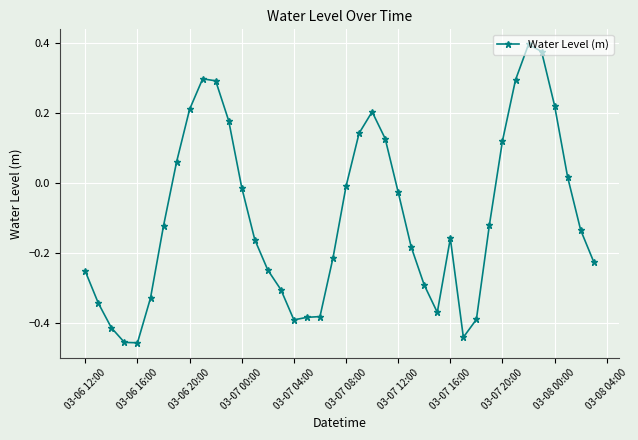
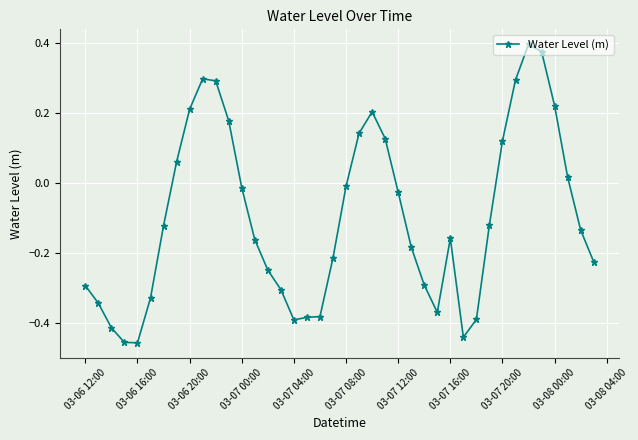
  {
-   "03-06 12:00": -0.25,
+   "03-06 12:00": -0.29,
    "03-06 16:00": -0.46,
    "03-06 20:00": 0.21,
    "03-07 00:00": -0.01,
    "03-07 04:00": -0.39,
    "03-07 08:00": -0.01,
    "03-07 12:00": -0.03,
    "03-07 16:00": -0.16,
    "03-07 20:00": 0.12,
    "03-08 00:00": 0.22
  }
